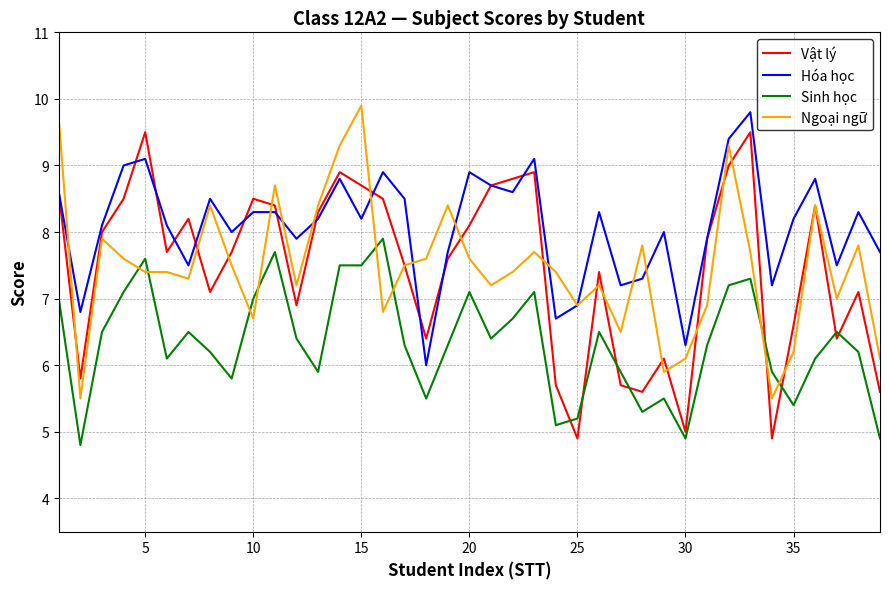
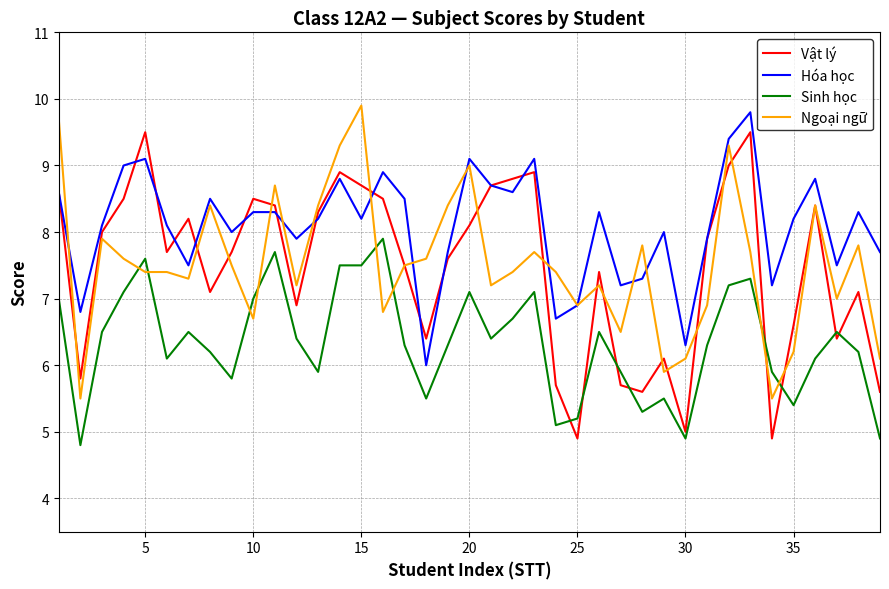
  {
    "Vật lý": {
      "5": 9.5,
      "10": 8.5,
      "15": 8.7,
      "20": 8.1,
      "25": 4.9,
      "30": 5.0,
      "35": 6.6
    },
    "Hóa học": {
      "5": 9.1,
      "10": 8.3,
      "15": 8.2,
-     "20": 8.9,
+     "20": 9.1,
      "30": 6.3,
      "35": 8.2
    },
    "Sinh học": {
      "5": 7.6,
      "10": 7.0,
      "15": 7.5,
      "20": 7.1,
      "25": 5.2,
      "30": 4.9,
      "35": 5.4
    },
    "Ngoại ngữ": {
      "5": 7.4,
      "10": 6.7,
      "15": 9.9,
-     "20": 7.6,
+     "20": 9.0,
      "30": 6.1,
      "35": 6.2
    }
  }
